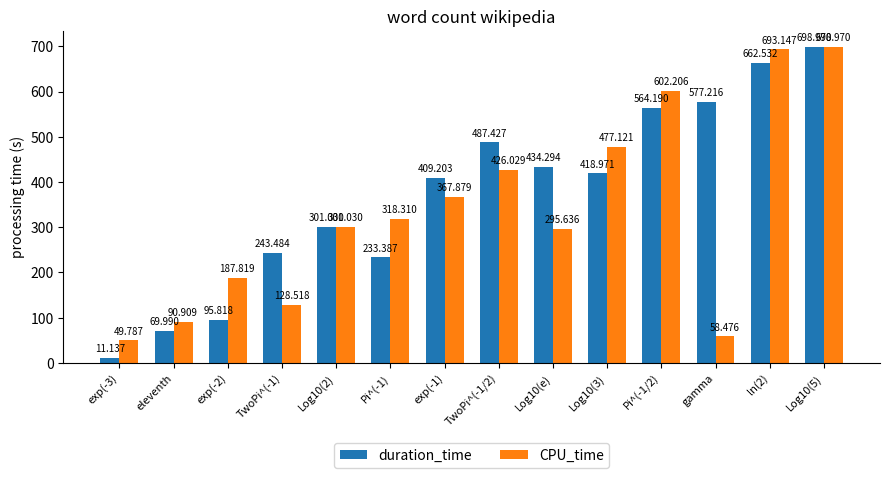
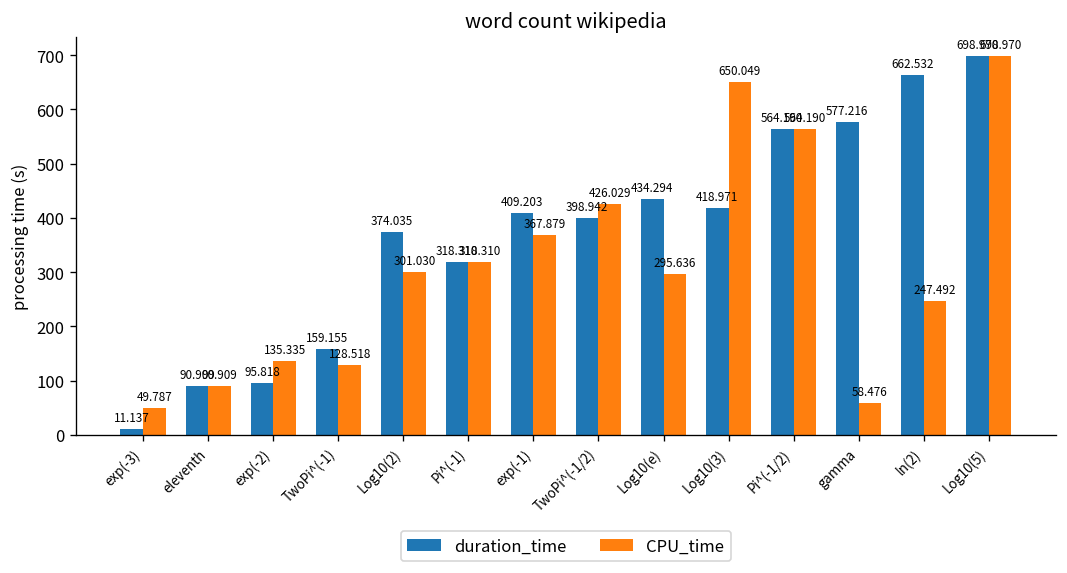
  {
    "duration_time": {
      "exp(-3)": 11.137,
-     "eleventh": 69.990,
+     "eleventh": 90.909,
      "exp(-2)": 95.818,
-     "TwoPi^(-1)": 243.484,
-     "Log10(2)": 301.030,
-     "Pi^(-1)": 233.387,
+     "TwoPi^(-1)": 159.155,
+     "Log10(2)": 374.035,
+     "Pi^(-1)": 318.310,
      "exp(-1)": 409.203,
-     "TwoPi^(-1/2)": 487.427,
+     "TwoPi^(-1/2)": 398.942,
      "Log10(e)": 434.294,
      "Log10(3)": 418.971,
      "gamma": 577.216,
      "ln(2)": 662.532
    },
    "CPU_time": {
      "exp(-3)": 49.787,
-     "exp(-2)": 187.819,
+     "exp(-2)": 135.335,
      "TwoPi^(-1)": 128.518,
      "Log10(2)": 301.030,
      "exp(-1)": 367.879,
      "TwoPi^(-1/2)": 426.029,
      "Log10(e)": 295.636,
-     "Log10(3)": 477.121,
-     "Pi^(-1/2)": 602.206,
+     "Log10(3)": 650.049,
+     "Pi^(-1/2)": 564.190,
      "gamma": 58.476,
-     "ln(2)": 693.147
+     "ln(2)": 247.492
    }
  }
